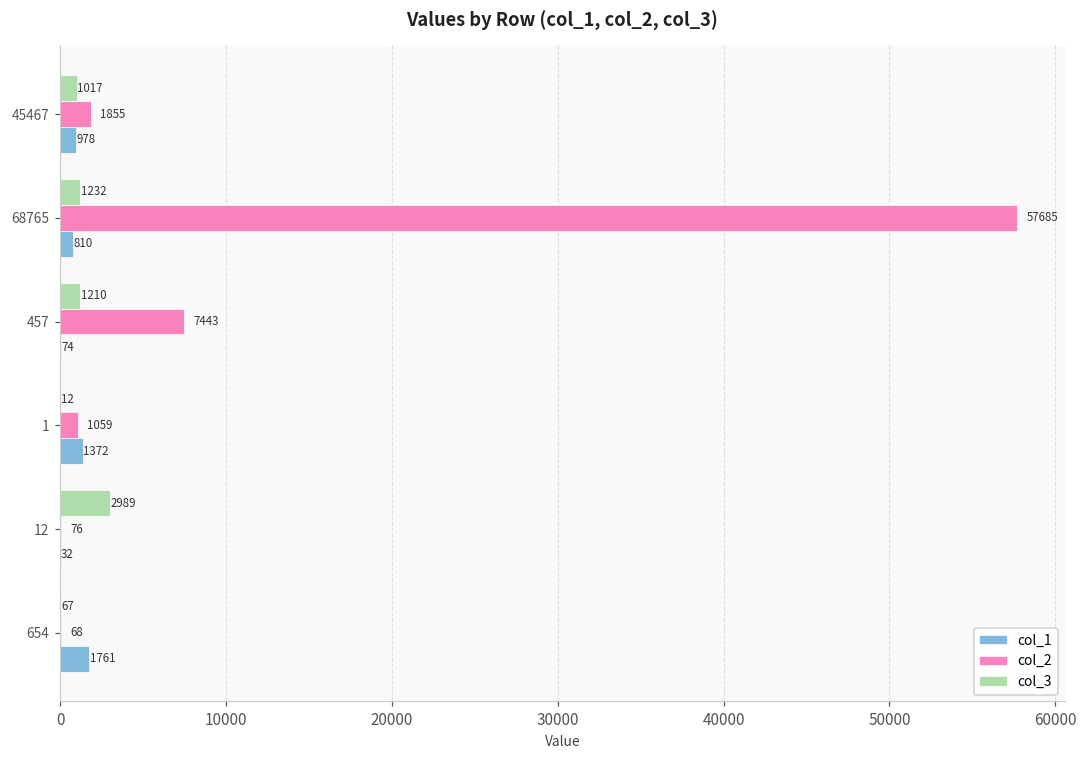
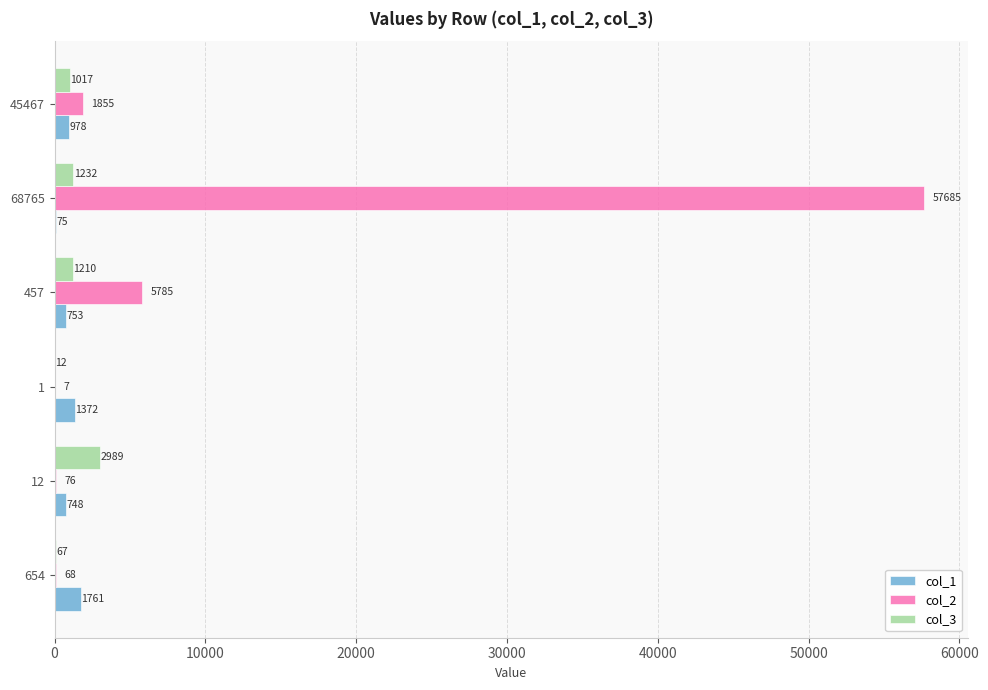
  {
    "col_1": {
      "45467": 978,
-     "68765": 810,
-     "457": 74,
+     "68765": 75,
+     "457": 753,
      "1": 1372,
-     "12": 32,
+     "12": 748,
      "654": 1761
    },
    "col_2": {
      "45467": 1855,
      "68765": 57685,
-     "457": 7443,
-     "1": 1059,
+     "457": 5785,
+     "1": 7,
      "12": 76,
      "654": 68
    },
    "col_3": {
      "45467": 1017,
      "68765": 1232,
      "457": 1210,
      "1": 12,
      "12": 2989,
      "654": 67
    }
  }
